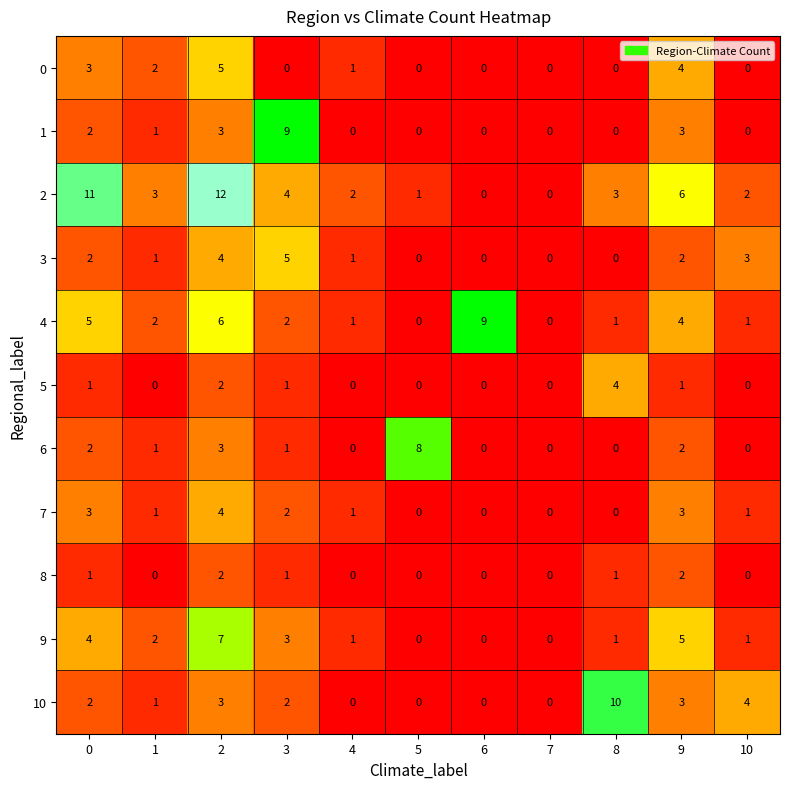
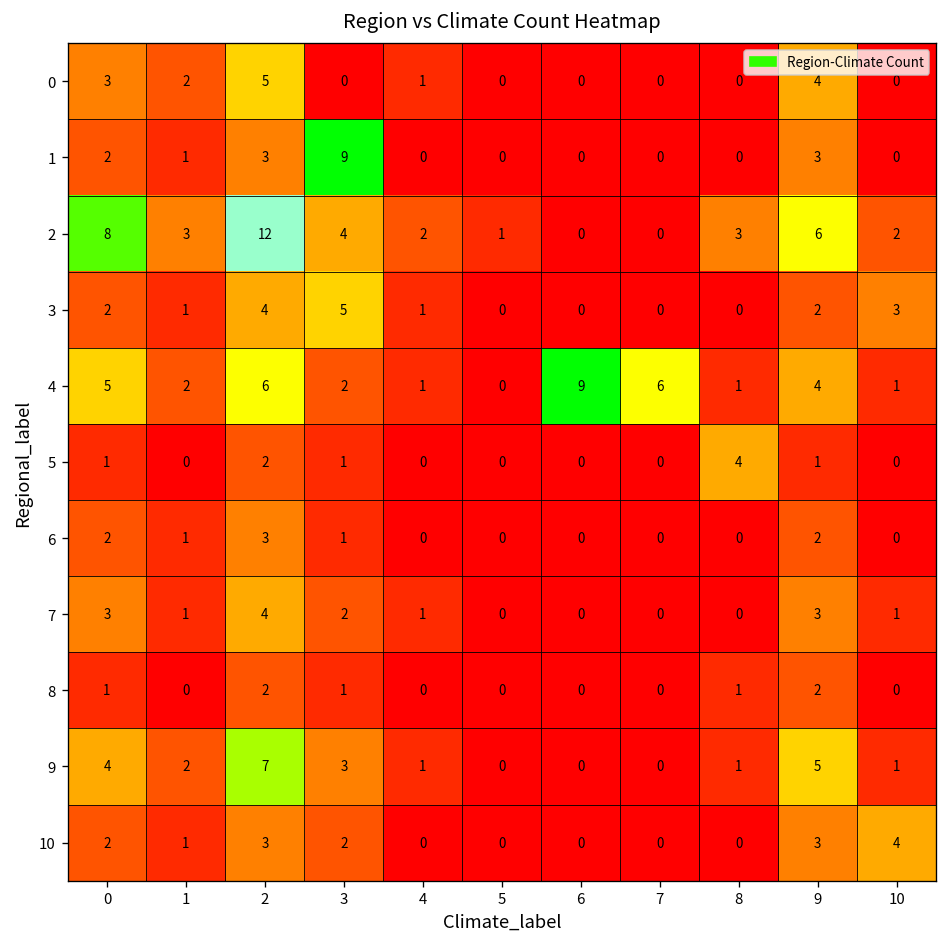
  {
    "0": {
      "0": 3,
      "1": 2,
      "2": 5,
      "3": 0,
      "4": 1,
      "5": 0,
      "6": 0,
      "7": 0,
      "8": 0,
      "9": 4,
      "10": 0
    },
    "1": {
      "0": 2,
      "1": 1,
      "2": 3,
      "3": 9,
      "4": 0,
      "5": 0,
      "6": 0,
      "7": 0,
      "8": 0,
      "9": 3,
      "10": 0
    },
    "2": {
-     "0": 11,
+     "0": 8,
      "1": 3,
      "2": 12,
      "3": 4,
      "4": 2,
      "5": 1,
      "6": 0,
      "7": 0,
      "8": 3,
      "9": 6,
      "10": 2
    },
    "3": {
      "0": 2,
      "1": 1,
      "2": 4,
      "3": 5,
      "4": 1,
      "5": 0,
      "6": 0,
      "7": 0,
      "8": 0,
      "9": 2,
      "10": 3
    },
    "4": {
      "0": 5,
      "1": 2,
      "2": 6,
      "3": 2,
      "4": 1,
      "5": 0,
      "6": 9,
-     "7": 0,
+     "7": 6,
      "8": 1,
      "9": 4,
      "10": 1
    },
    "5": {
      "0": 1,
      "1": 0,
      "2": 2,
      "3": 1,
      "4": 0,
      "5": 0,
      "6": 0,
      "7": 0,
      "8": 4,
      "9": 1,
      "10": 0
    },
    "6": {
      "0": 2,
      "1": 1,
      "2": 3,
      "3": 1,
      "4": 0,
-     "5": 8,
+     "5": 0,
      "6": 0,
      "7": 0,
      "8": 0,
      "9": 2,
      "10": 0
    },
    "7": {
      "0": 3,
      "1": 1,
      "2": 4,
      "3": 2,
      "4": 1,
      "5": 0,
      "6": 0,
      "7": 0,
      "8": 0,
      "9": 3,
      "10": 1
    },
    "8": {
      "0": 1,
      "1": 0,
      "2": 2,
      "3": 1,
      "4": 0,
      "5": 0,
      "6": 0,
      "7": 0,
      "8": 1,
      "9": 2,
      "10": 0
    },
    "9": {
      "0": 4,
      "1": 2,
      "2": 7,
      "3": 3,
      "4": 1,
      "5": 0,
      "6": 0,
      "7": 0,
      "8": 1,
      "9": 5,
      "10": 1
    },
    "10": {
      "0": 2,
      "1": 1,
      "2": 3,
      "3": 2,
      "4": 0,
      "5": 0,
      "6": 0,
      "7": 0,
-     "8": 10,
+     "8": 0,
      "9": 3,
      "10": 4
    }
  }
